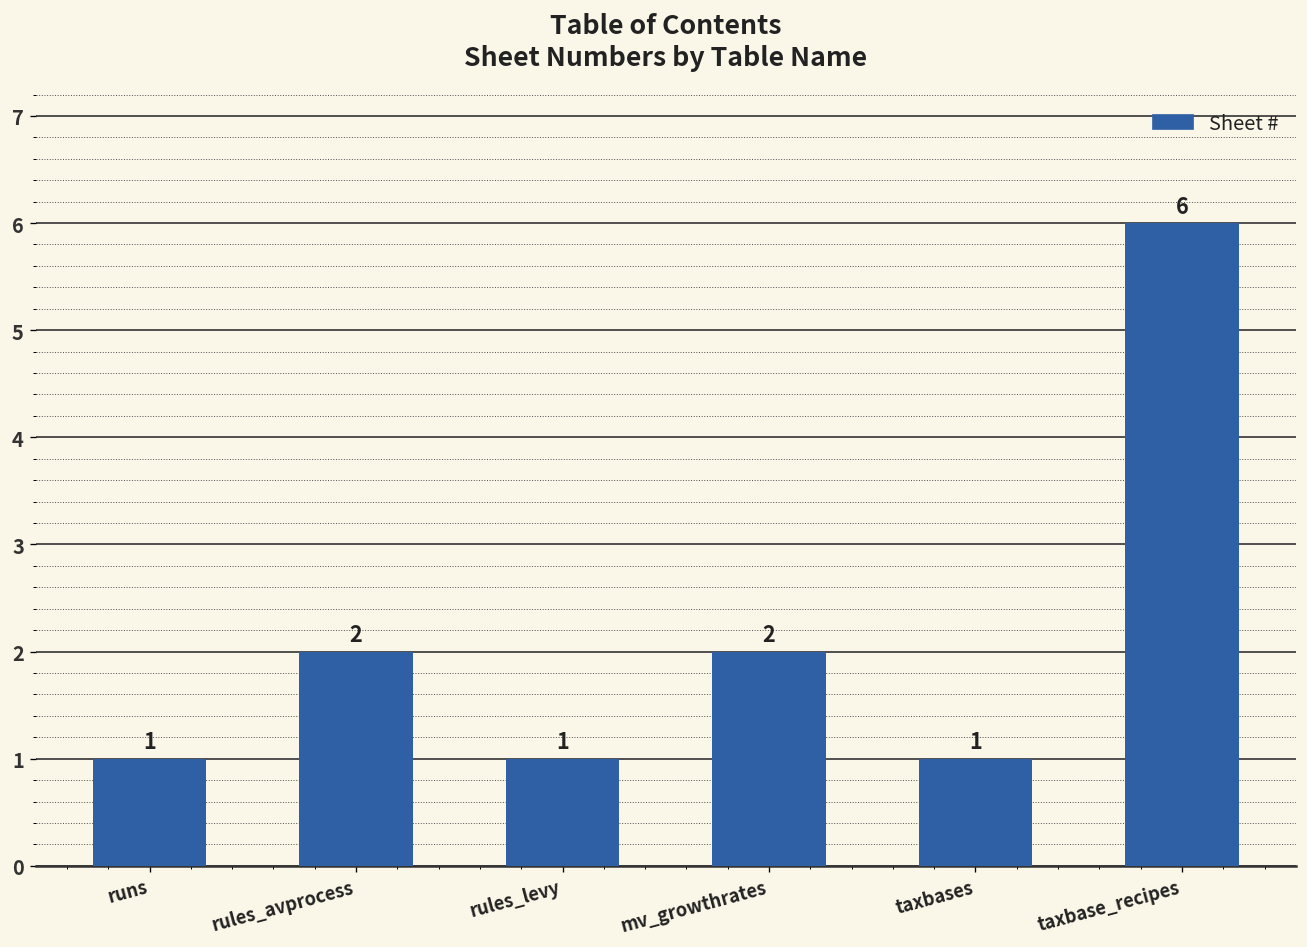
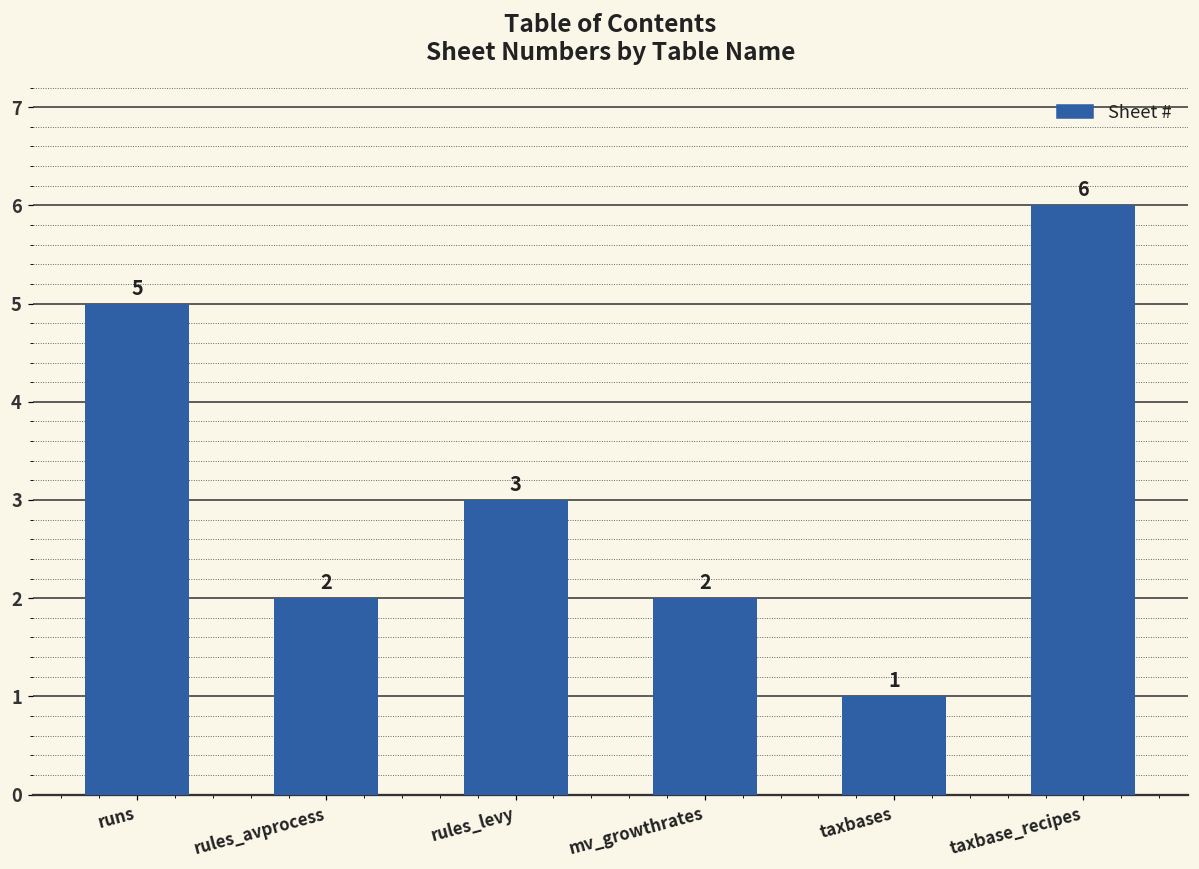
  {
-   "runs": 1,
+   "runs": 5,
    "rules_avprocess": 2,
-   "rules_levy": 1,
+   "rules_levy": 3,
    "mv_growthrates": 2,
    "taxbases": 1,
    "taxbase_recipes": 6
  }
